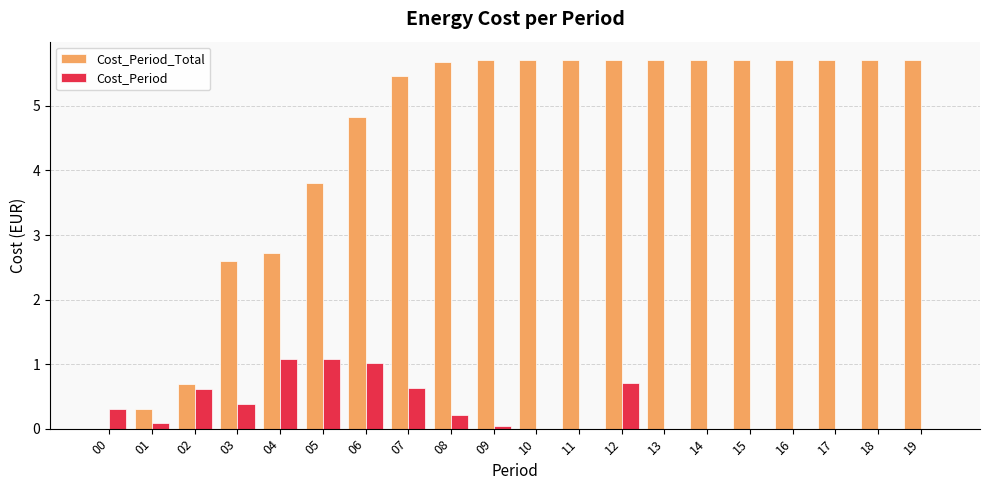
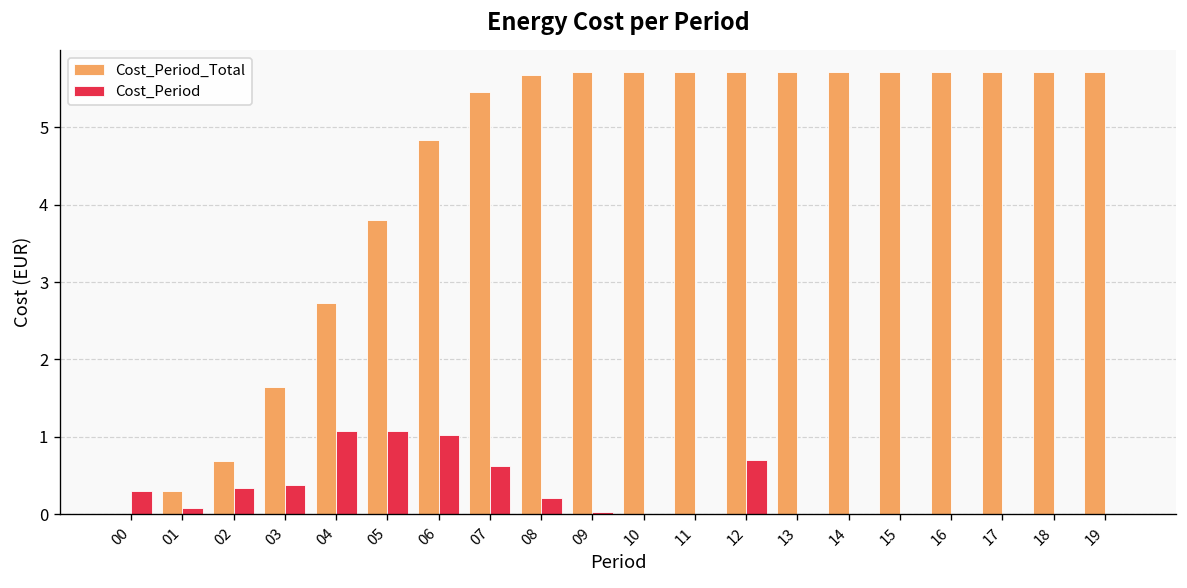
  {
    "Cost_Period_Total": {
      "00": 0.0,
      "01": 0.3,
      "02": 0.7,
-     "03": 2.6,
+     "03": 1.6,
      "04": 2.7,
      "05": 3.8,
      "06": 4.8,
      "07": 5.5,
      "08": 5.7,
      "09": 5.7,
      "10": 5.7,
      "11": 5.7,
      "12": 5.7,
      "13": 5.7,
      "14": 5.7,
      "15": 5.7,
      "16": 5.7,
      "17": 5.7,
      "18": 5.7,
      "19": 5.7
    },
    "Cost_Period": {
      "00": 0.3,
      "01": 0.1,
-     "02": 0.6,
+     "02": 0.3,
      "03": 0.4,
      "04": 1.1,
      "05": 1.1,
      "06": 1.0,
      "07": 0.6,
      "08": 0.2,
      "10": 0.0,
      "11": 0.0,
      "12": 0.7,
      "13": 0.0,
      "14": 0.0,
      "15": 0.0,
      "16": 0.0,
      "17": 0.0,
      "18": 0.0,
      "19": 0.0
    }
  }
